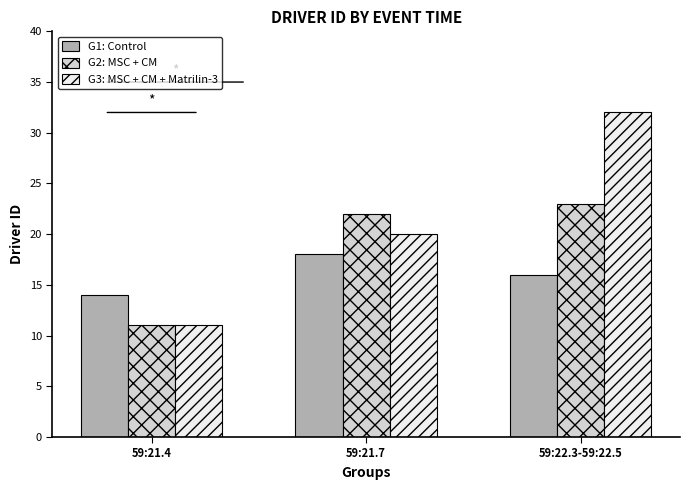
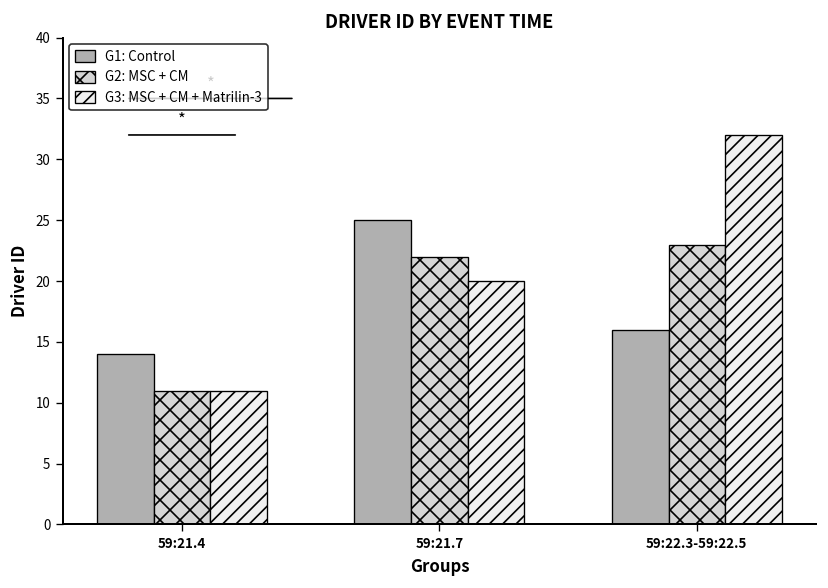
  {
    "G1: Control": {
      "59:21.4": 14,
-     "59:21.7": 18,
+     "59:21.7": 25,
      "59:22.3-59:22.5": 16
    }
  }
